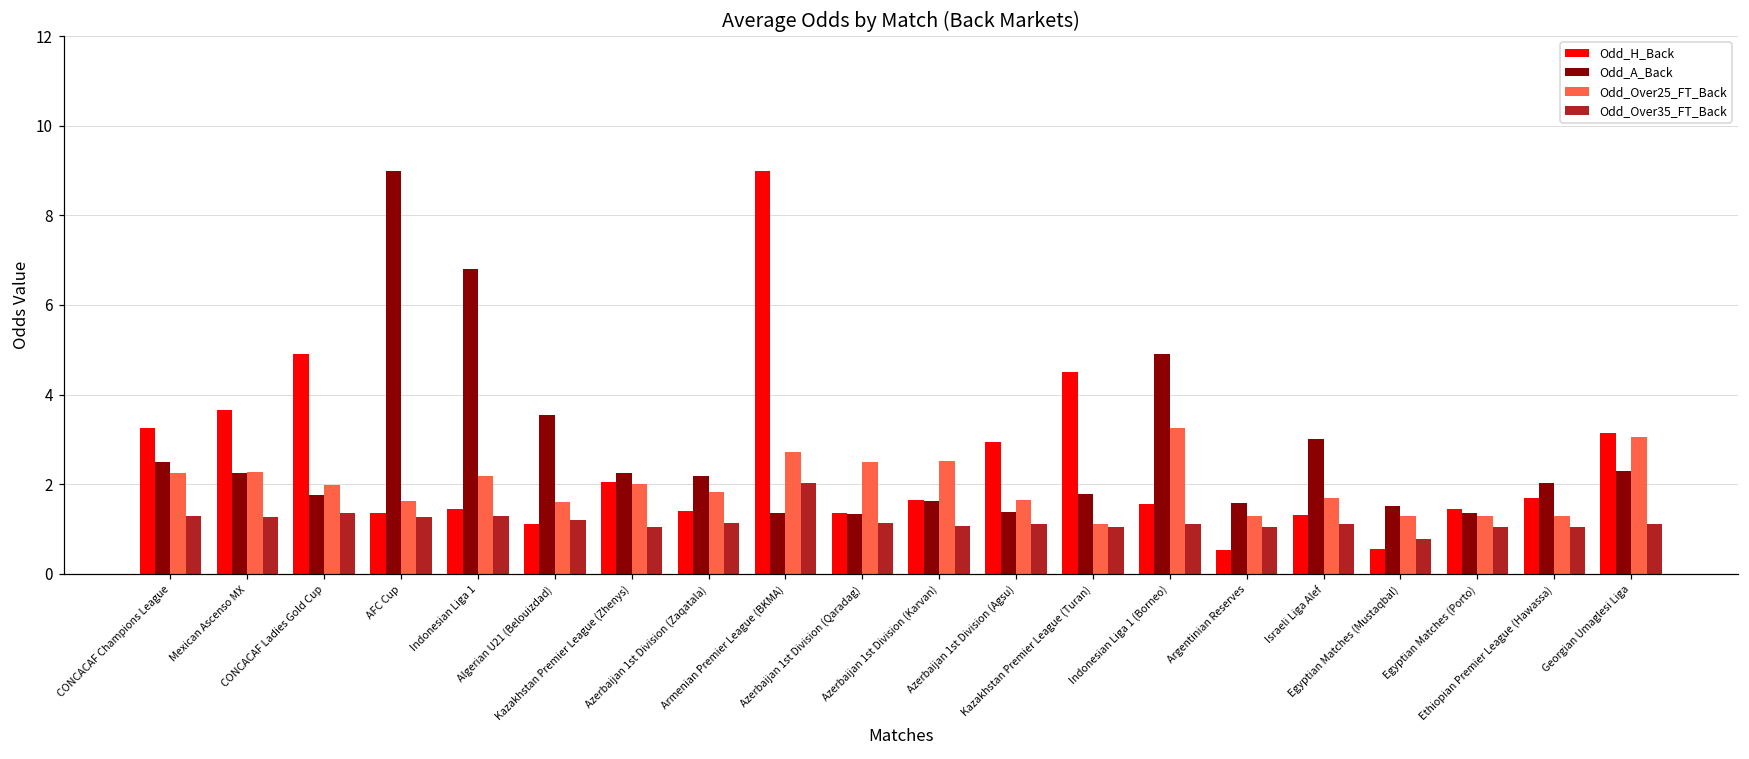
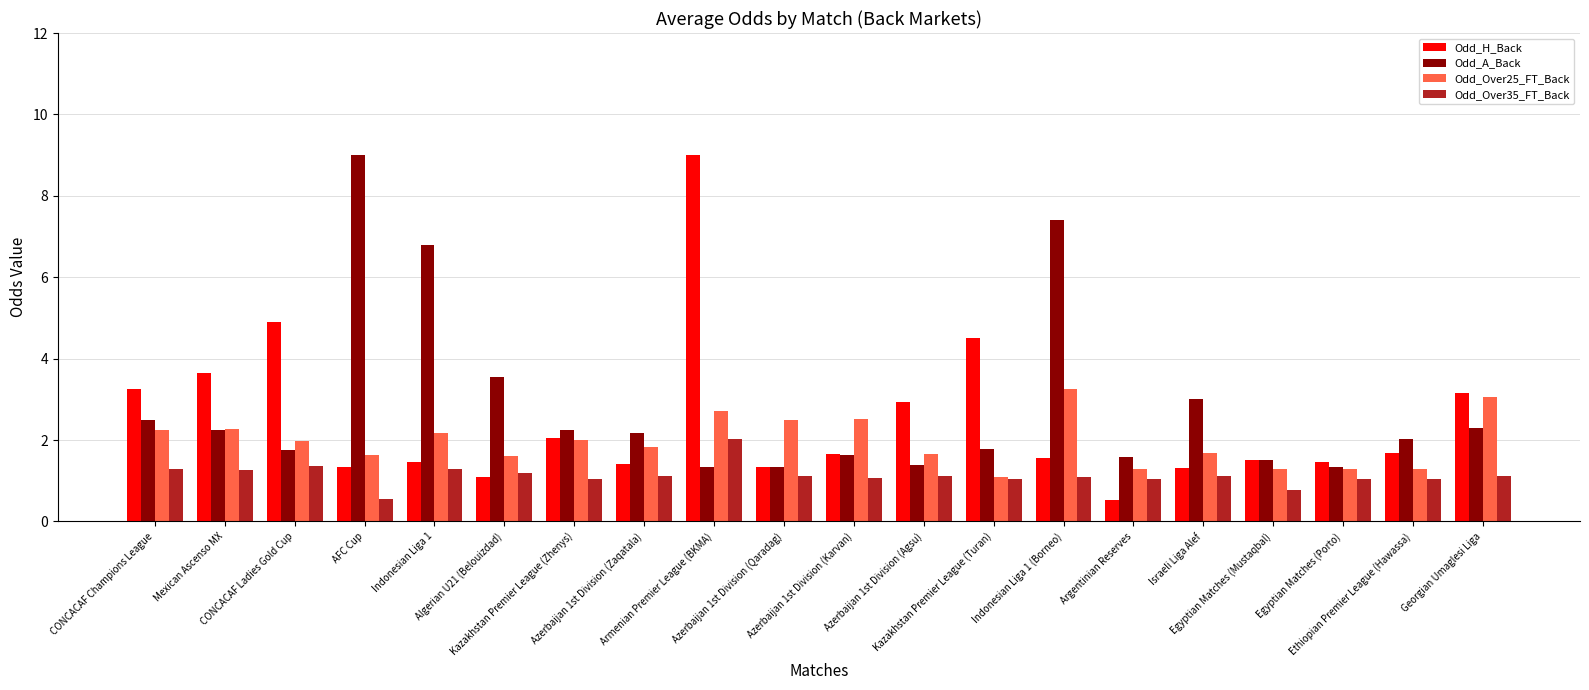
  {
    "Odd_H_Back": {
      "CONCACAF Champions League": 3.3,
      "Mexican Ascenso MX": 3.7,
      "CONCACAF Ladies Gold Cup": 4.9,
      "AFC Cup": 1.4,
      "Indonesian Liga 1": 1.5,
      "Algerian U21 (Belouizdad)": 1.1,
      "Kazakhstan Premier League (Zhenys)": 2.0,
      "Azerbaijan 1st Division (Zaqatala)": 1.4,
      "Armenian Premier League (BKMA)": 9.0,
      "Azerbaijan 1st Division (Qaradag)": 1.4,
      "Azerbaijan 1st Division (Karvan)": 1.7,
      "Azerbaijan 1st Division (Agsu)": 2.9,
      "Kazakhstan Premier League (Turan)": 4.5,
      "Indonesian Liga 1 (Borneo)": 1.6,
      "Argentinian Reserves": 0.5,
      "Israeli Liga Alef": 1.3,
-     "Egyptian Matches (Mustaqbal)": 0.6,
+     "Egyptian Matches (Mustaqbal)": 1.5,
      "Egyptian Matches (Porto)": 1.5,
      "Ethiopian Premier League (Hawassa)": 1.7,
      "Georgian Umaglesi Liga": 3.2
    },
    "Odd_A_Back": {
      "CONCACAF Champions League": 2.5,
      "Mexican Ascenso MX": 2.2,
      "CONCACAF Ladies Gold Cup": 1.8,
      "AFC Cup": 9.0,
      "Indonesian Liga 1": 6.8,
      "Algerian U21 (Belouizdad)": 3.6,
      "Kazakhstan Premier League (Zhenys)": 2.2,
      "Azerbaijan 1st Division (Zaqatala)": 2.2,
      "Armenian Premier League (BKMA)": 1.4,
      "Azerbaijan 1st Division (Qaradag)": 1.3,
      "Azerbaijan 1st Division (Karvan)": 1.6,
      "Azerbaijan 1st Division (Agsu)": 1.4,
      "Kazakhstan Premier League (Turan)": 1.8,
-     "Indonesian Liga 1 (Borneo)": 4.9,
+     "Indonesian Liga 1 (Borneo)": 7.4,
      "Argentinian Reserves": 1.6,
      "Israeli Liga Alef": 3.0,
      "Egyptian Matches (Mustaqbal)": 1.5,
      "Egyptian Matches (Porto)": 1.4,
      "Ethiopian Premier League (Hawassa)": 2.0,
      "Georgian Umaglesi Liga": 2.3
    },
    "Odd_Over25_FT_Back": {
      "CONCACAF Champions League": 2.2,
      "Mexican Ascenso MX": 2.3,
      "CONCACAF Ladies Gold Cup": 2.0,
      "AFC Cup": 1.6,
      "Indonesian Liga 1": 2.2,
      "Algerian U21 (Belouizdad)": 1.6,
      "Kazakhstan Premier League (Zhenys)": 2.0,
      "Azerbaijan 1st Division (Zaqatala)": 1.8,
      "Armenian Premier League (BKMA)": 2.7,
      "Azerbaijan 1st Division (Qaradag)": 2.5,
      "Azerbaijan 1st Division (Karvan)": 2.5,
      "Azerbaijan 1st Division (Agsu)": 1.7,
      "Kazakhstan Premier League (Turan)": 1.1,
      "Indonesian Liga 1 (Borneo)": 3.3,
      "Argentinian Reserves": 1.3,
      "Israeli Liga Alef": 1.7,
      "Egyptian Matches (Mustaqbal)": 1.3,
      "Egyptian Matches (Porto)": 1.3,
      "Ethiopian Premier League (Hawassa)": 1.3,
      "Georgian Umaglesi Liga": 3.1
    },
    "Odd_Over35_FT_Back": {
      "CONCACAF Champions League": 1.3,
      "Mexican Ascenso MX": 1.3,
      "CONCACAF Ladies Gold Cup": 1.4,
-     "AFC Cup": 1.3,
+     "AFC Cup": 0.6,
      "Indonesian Liga 1": 1.3,
      "Algerian U21 (Belouizdad)": 1.2,
      "Kazakhstan Premier League (Zhenys)": 1.1,
      "Azerbaijan 1st Division (Zaqatala)": 1.1,
      "Armenian Premier League (BKMA)": 2.0,
      "Azerbaijan 1st Division (Qaradag)": 1.1,
      "Azerbaijan 1st Division (Karvan)": 1.1,
      "Azerbaijan 1st Division (Agsu)": 1.1,
      "Kazakhstan Premier League (Turan)": 1.1,
      "Indonesian Liga 1 (Borneo)": 1.1,
      "Argentinian Reserves": 1.0,
      "Israeli Liga Alef": 1.1,
      "Egyptian Matches (Mustaqbal)": 0.8,
      "Egyptian Matches (Porto)": 1.1,
      "Ethiopian Premier League (Hawassa)": 1.1,
      "Georgian Umaglesi Liga": 1.1
    }
  }
